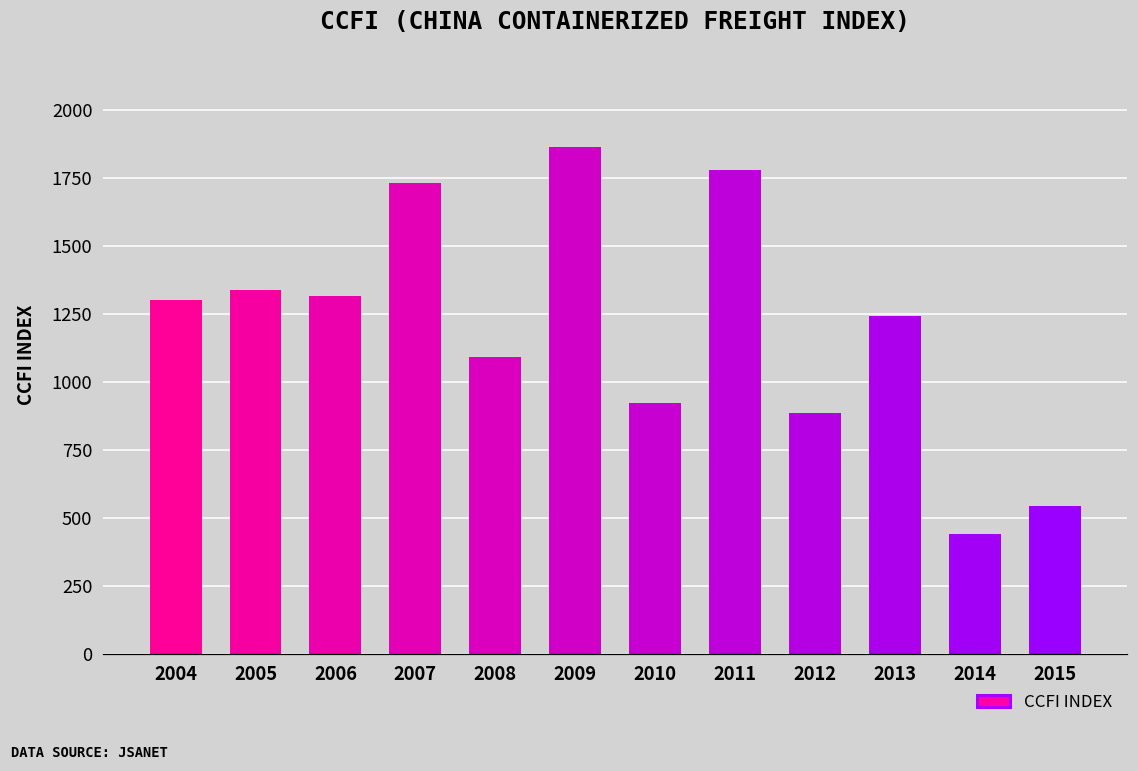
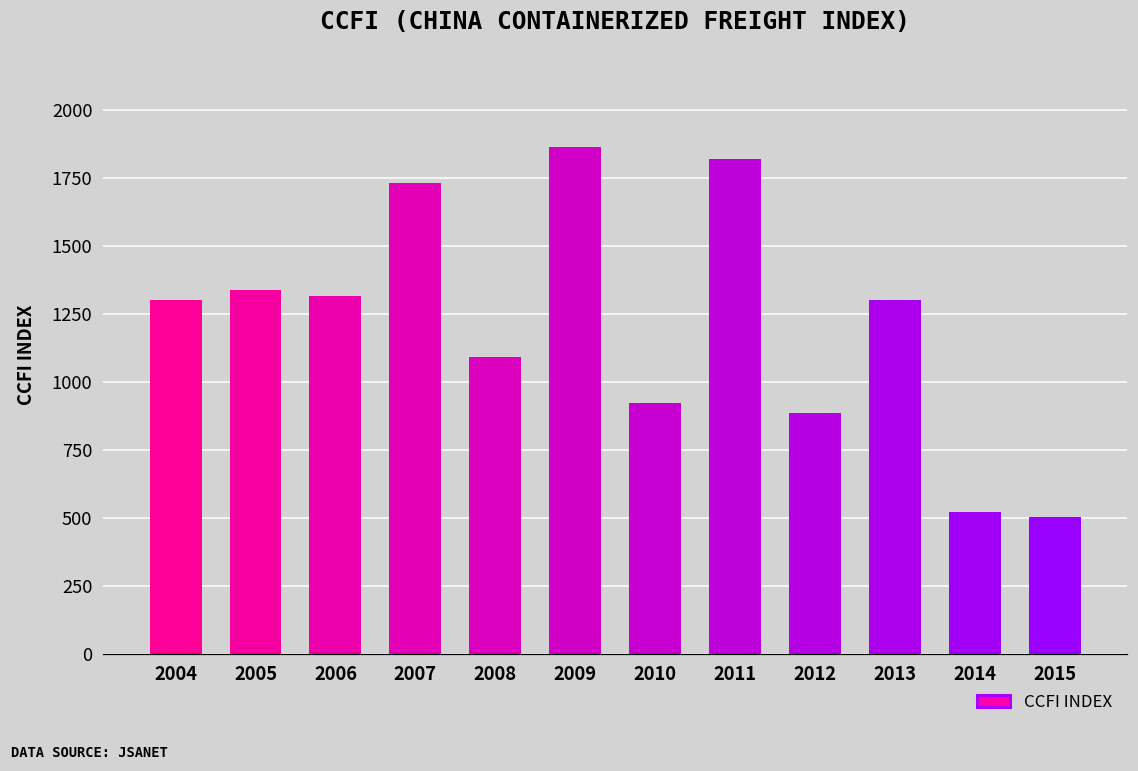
  {
    "2004": 1300,
    "2005": 1340,
    "2006": 1320,
    "2007": 1730,
    "2008": 1090,
    "2009": 1870,
    "2010": 920,
-   "2011": 1780,
+   "2011": 1820,
    "2012": 890,
-   "2013": 1250,
-   "2014": 440,
-   "2015": 540
+   "2013": 1300,
+   "2014": 520,
+   "2015": 510
  }
